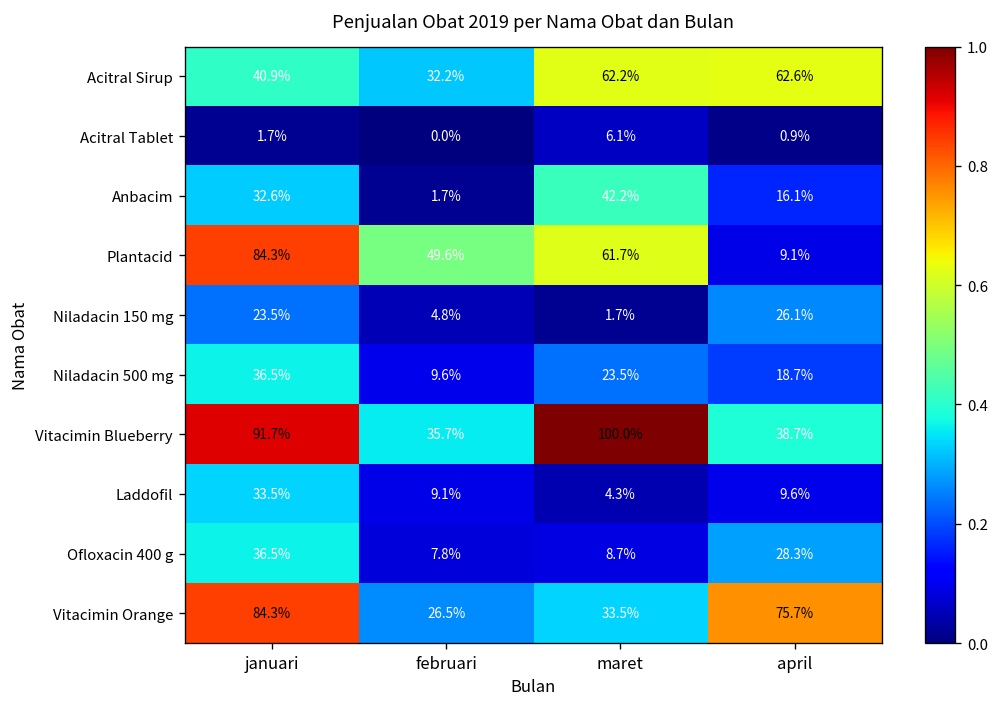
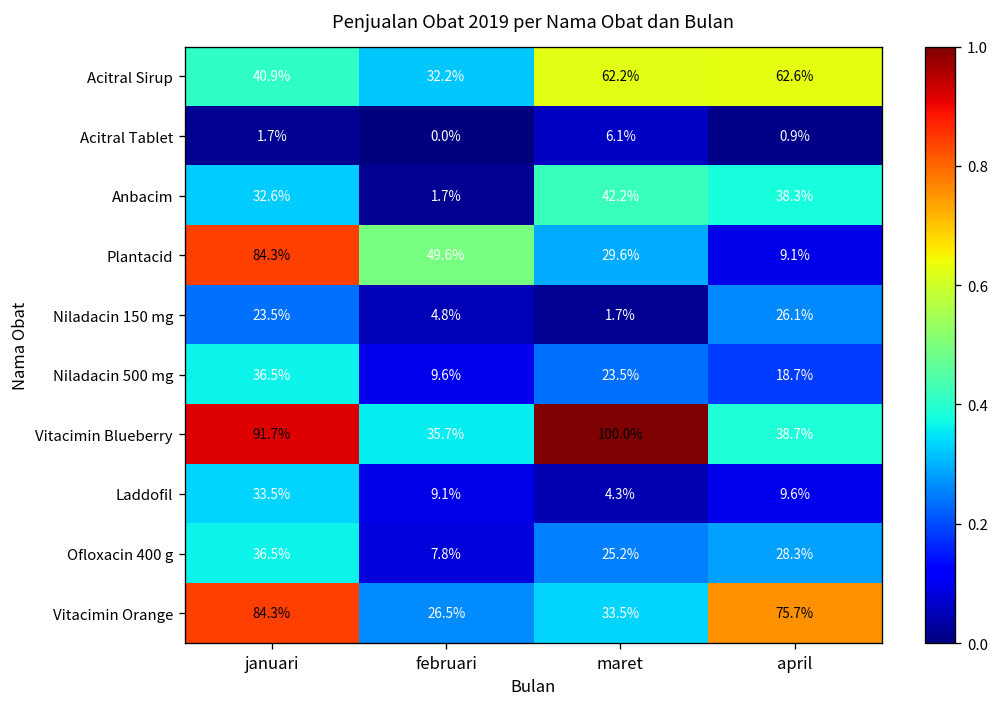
  {
    "Acitral Sirup": {
      "januari": "40.9%",
      "februari": "32.2%",
      "maret": "62.2%",
      "april": "62.6%"
    },
    "Acitral Tablet": {
      "januari": "1.7%",
      "februari": "0.0%",
      "maret": "6.1%",
      "april": "0.9%"
    },
    "Anbacim": {
      "januari": "32.6%",
      "februari": "1.7%",
      "maret": "42.2%",
-     "april": "16.1%"
+     "april": "38.3%"
    },
    "Plantacid": {
      "januari": "84.3%",
      "februari": "49.6%",
-     "maret": "61.7%",
+     "maret": "29.6%",
      "april": "9.1%"
    },
    "Niladacin 150 mg": {
      "januari": "23.5%",
      "februari": "4.8%",
      "maret": "1.7%",
      "april": "26.1%"
    },
    "Niladacin 500 mg": {
      "januari": "36.5%",
      "februari": "9.6%",
      "maret": "23.5%",
      "april": "18.7%"
    },
    "Vitacimin Blueberry": {
      "januari": "91.7%",
      "februari": "35.7%",
      "maret": "100.0%",
      "april": "38.7%"
    },
    "Laddofil": {
      "januari": "33.5%",
      "februari": "9.1%",
      "maret": "4.3%",
      "april": "9.6%"
    },
    "Ofloxacin 400 g": {
      "januari": "36.5%",
      "februari": "7.8%",
-     "maret": "8.7%",
+     "maret": "25.2%",
      "april": "28.3%"
    },
    "Vitacimin Orange": {
      "januari": "84.3%",
      "februari": "26.5%",
      "maret": "33.5%",
      "april": "75.7%"
    }
  }
